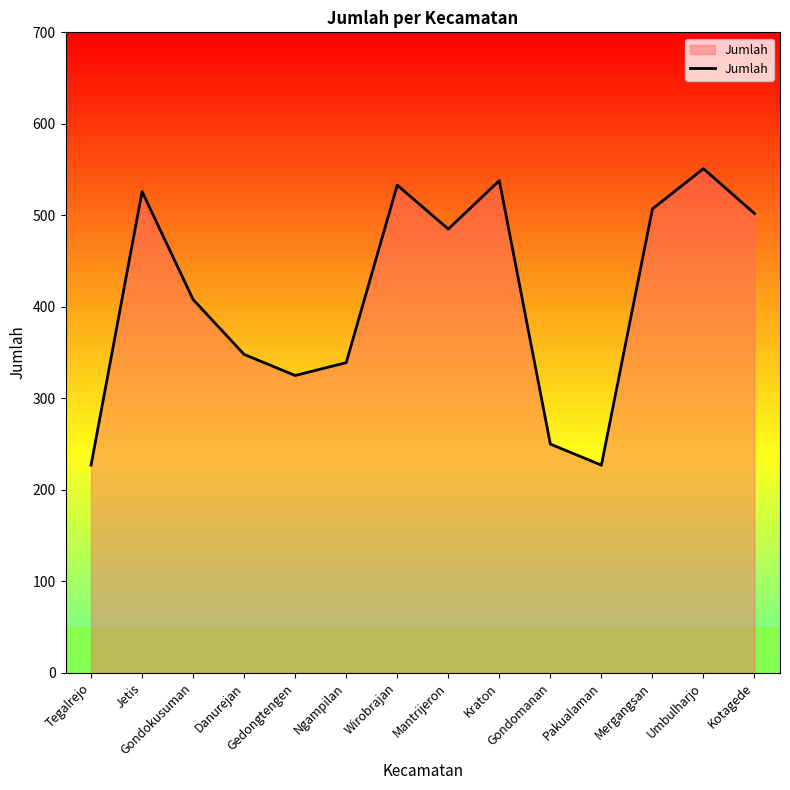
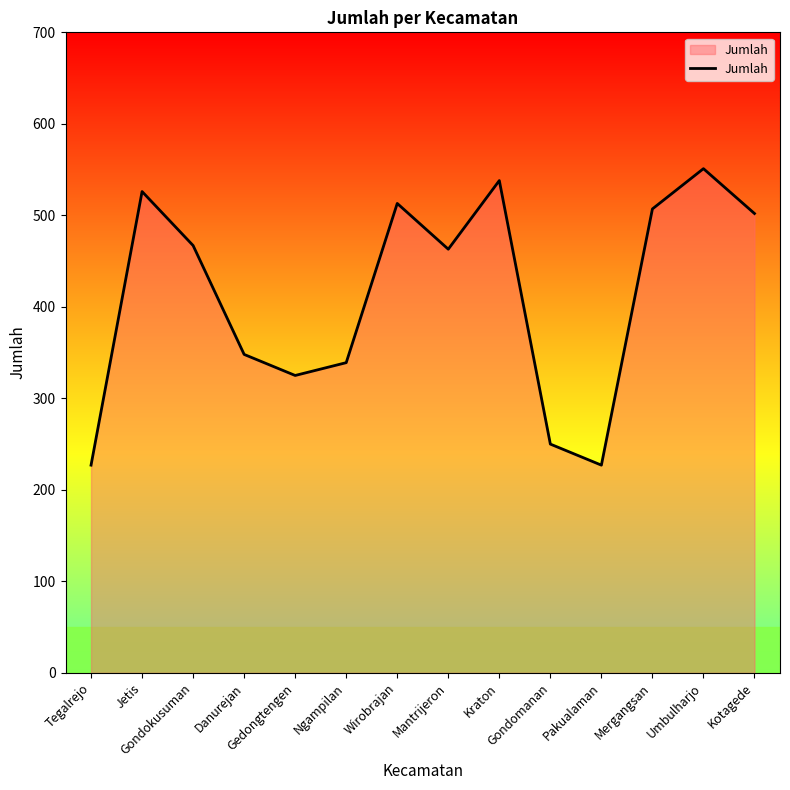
  {
    "Tegalrejo": 230,
    "Jetis": 530,
-   "Gondokusuman": 410,
+   "Gondokusuman": 470,
    "Danurejan": 350,
    "Gedongtengen": 330,
    "Ngampilan": 340,
-   "Wirobrajan": 530,
-   "Mantrijeron": 490,
+   "Wirobrajan": 510,
+   "Mantrijeron": 460,
    "Kraton": 540,
    "Gondomanan": 250,
    "Pakualaman": 230,
    "Mergangsan": 510,
    "Umbulharjo": 550,
    "Kotagede": 500
  }
